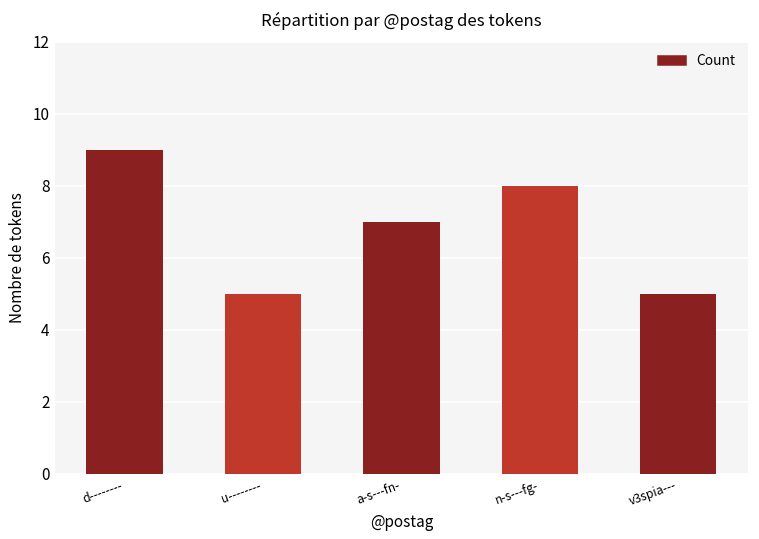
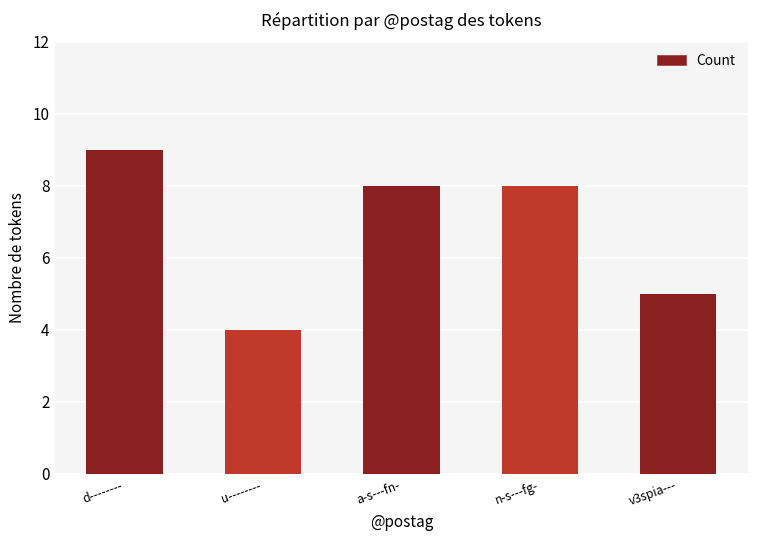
  {
    "d--------": 9,
-   "u--------": 5,
-   "a-s---fn-": 7,
+   "u--------": 4,
+   "a-s---fn-": 8,
    "n-s---fg-": 8,
    "v3spia---": 5
  }
